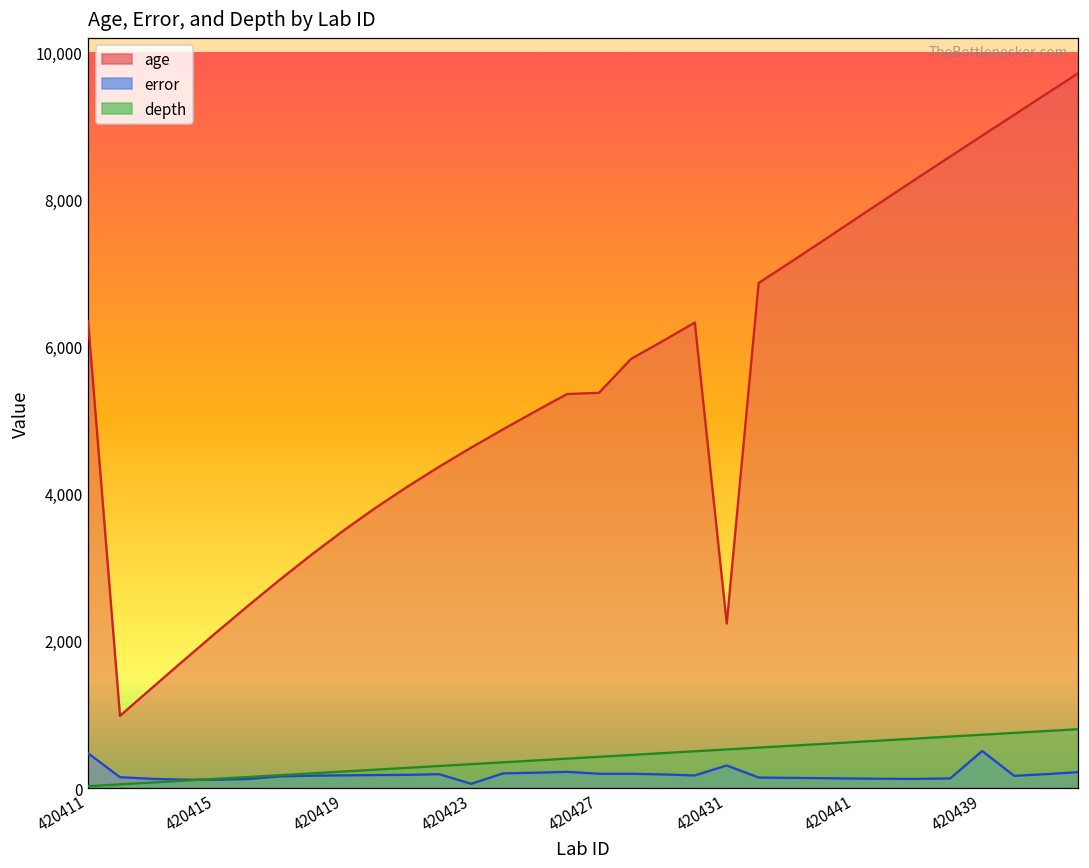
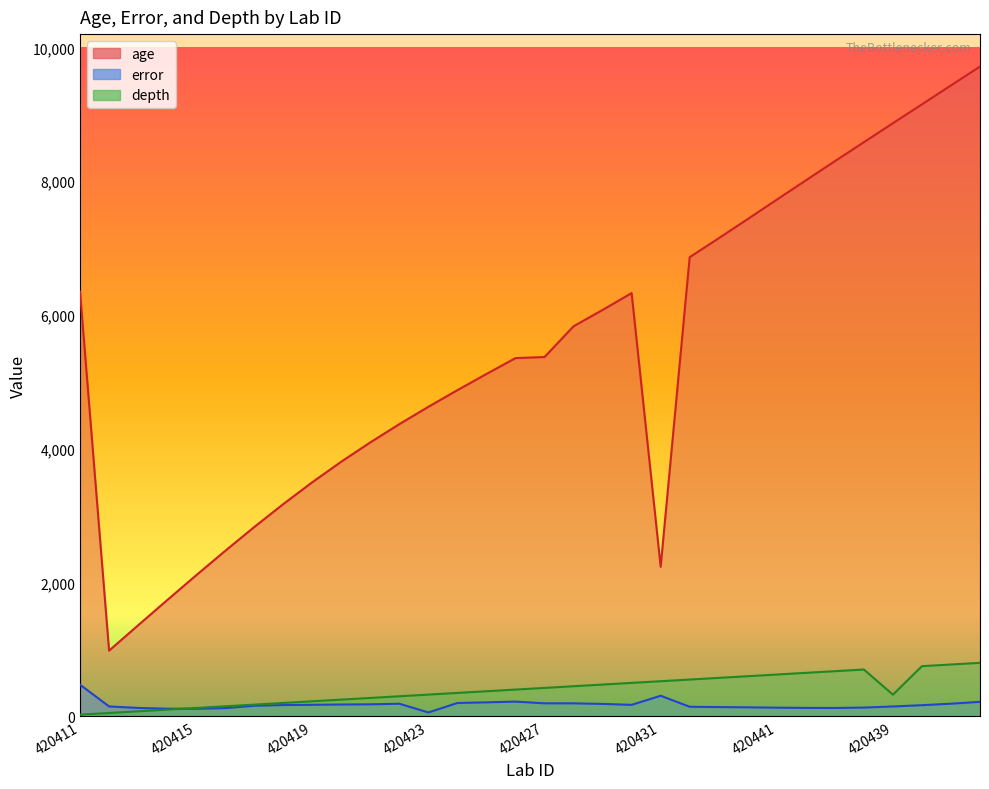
  {
    "age": {
      "420411": "6,300",
      "420415": "2,100",
      "420419": "3,500",
      "420423": "4,600",
      "420427": "5,400",
      "420431": "2,200",
      "420441": "7,700",
      "420439": "8,900"
    },
    "error": {
      "420411": "500",
      "420419": "200",
      "420423": "100",
      "420427": "200",
      "420431": "300",
      "420441": "100",
-     "420439": "500"
+     "420439": "100"
    },
    "depth": {
      "420411": "0",
      "420419": "200",
      "420423": "300",
      "420427": "400",
      "420431": "500",
      "420441": "600",
-     "420439": "700"
+     "420439": "300"
    }
  }
